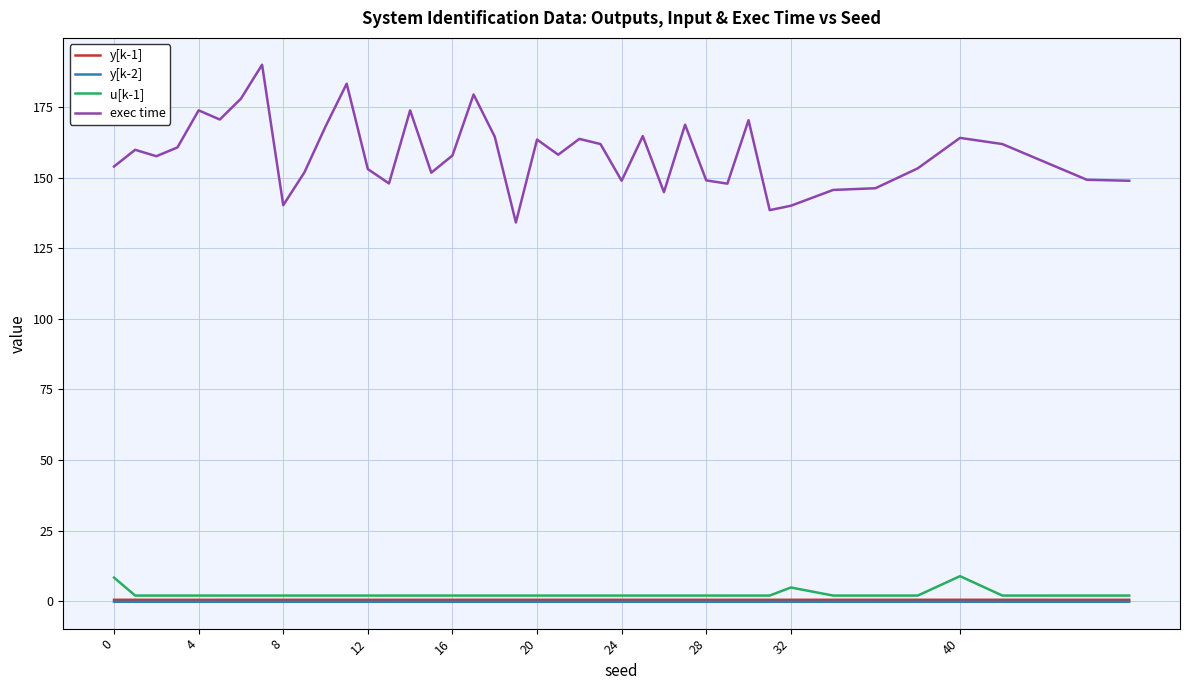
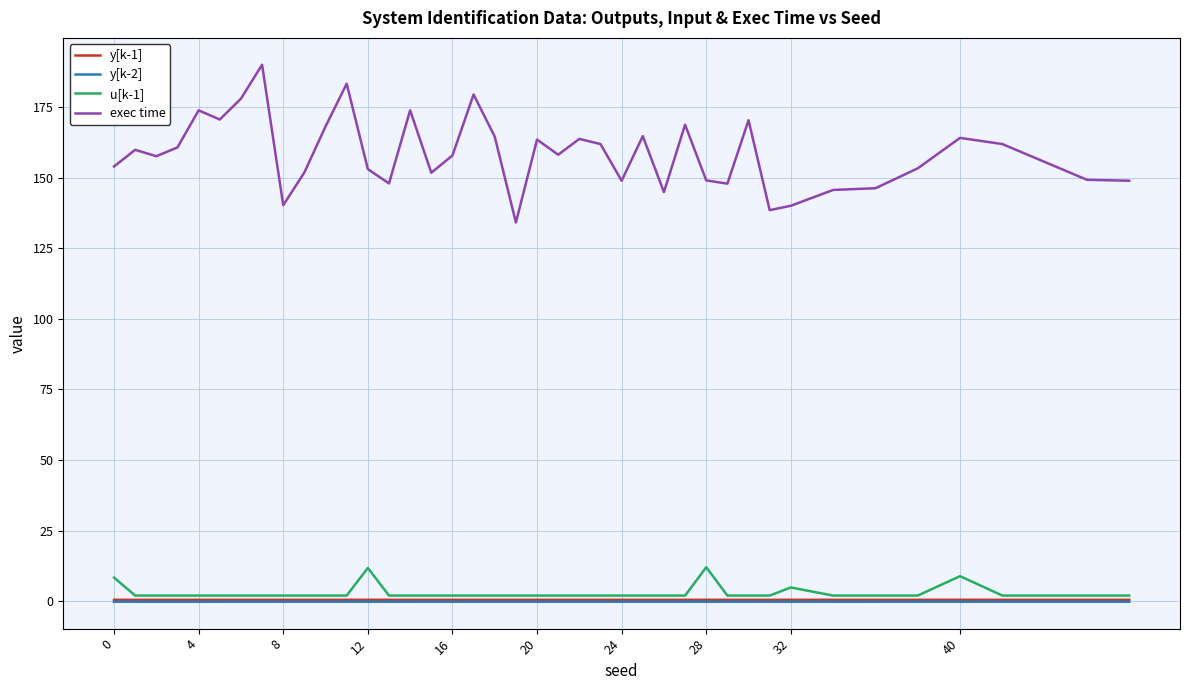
  {
    "u[k-1]": {
      "0": 8,
      "4": 2,
      "8": 2,
-     "12": 2,
+     "12": 12,
      "16": 2,
      "20": 2,
      "24": 2,
-     "28": 2,
+     "28": 12,
      "32": 5,
      "40": 9
    },
    "exec time": {
      "0": 154,
      "4": 174,
      "8": 140,
      "12": 153,
      "16": 158,
      "20": 164,
      "24": 149,
      "28": 149,
      "32": 140,
      "40": 164
    }
  }
